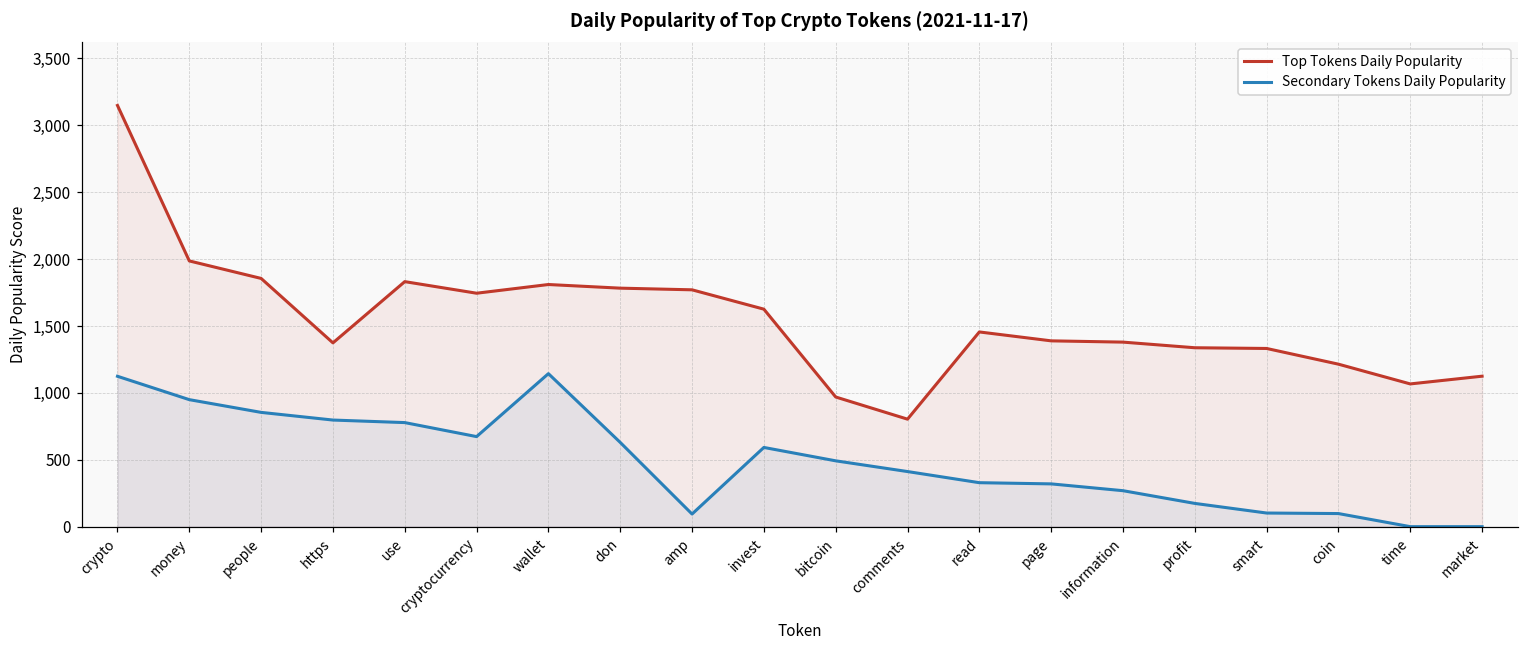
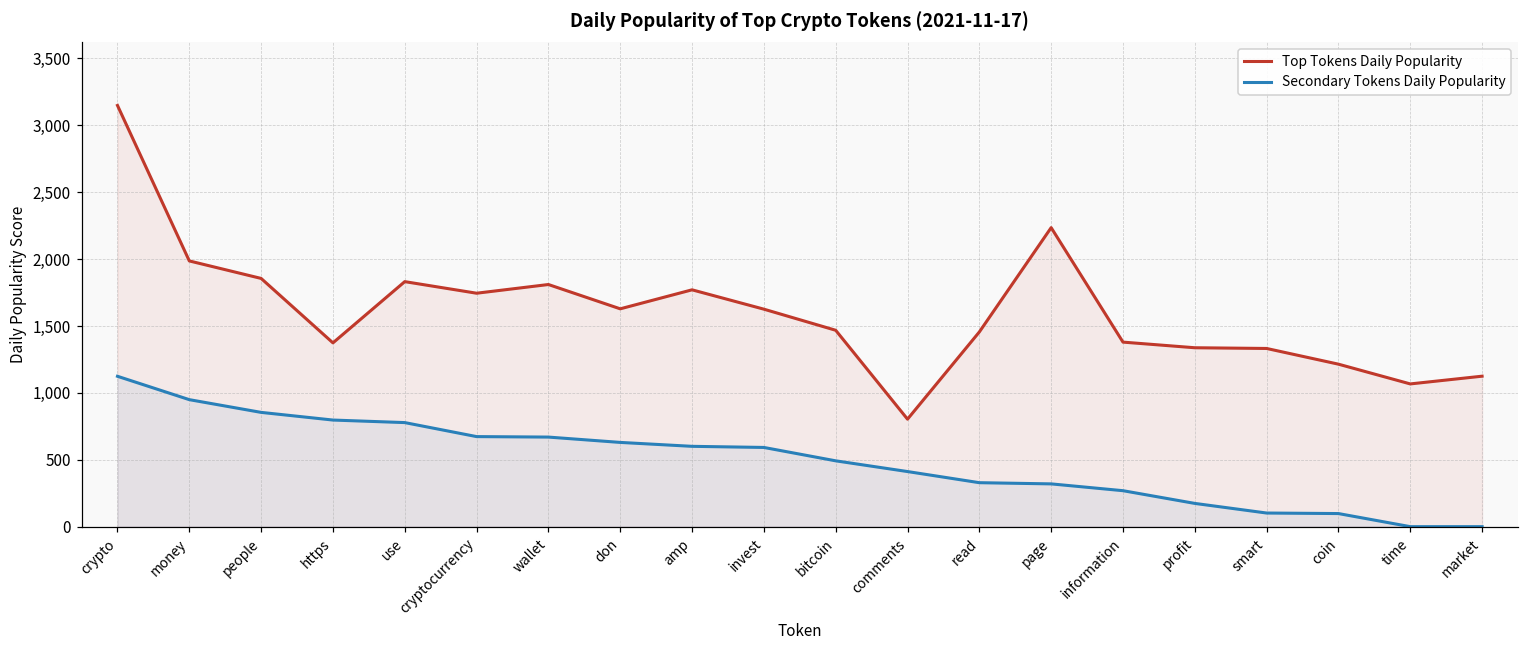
  {
    "Top Tokens Daily Popularity": {
      "crypto": "3,150",
      "money": "1,990",
      "people": "1,860",
      "https": "1,370",
      "use": "1,830",
      "cryptocurrency": "1,750",
      "wallet": "1,810",
-     "don": "1,780",
+     "don": "1,630",
      "amp": "1,770",
      "invest": "1,630",
-     "bitcoin": "970",
+     "bitcoin": "1,470",
      "comments": "800",
      "read": "1,460",
-     "page": "1,390",
+     "page": "2,240",
      "information": "1,380",
      "profit": "1,340",
      "smart": "1,330",
      "coin": "1,210",
      "time": "1,070",
      "market": "1,120"
    },
    "Secondary Tokens Daily Popularity": {
      "crypto": "1,120",
      "money": "950",
      "people": "850",
      "https": "800",
      "use": "780",
      "cryptocurrency": "670",
-     "wallet": "1,140",
+     "wallet": "670",
      "don": "630",
-     "amp": "90",
+     "amp": "600",
      "invest": "590",
      "bitcoin": "490",
      "comments": "410",
      "read": "330",
      "page": "320",
      "information": "270",
      "profit": "170",
      "smart": "100",
      "coin": "100",
      "time": "0",
      "market": "0"
    }
  }
